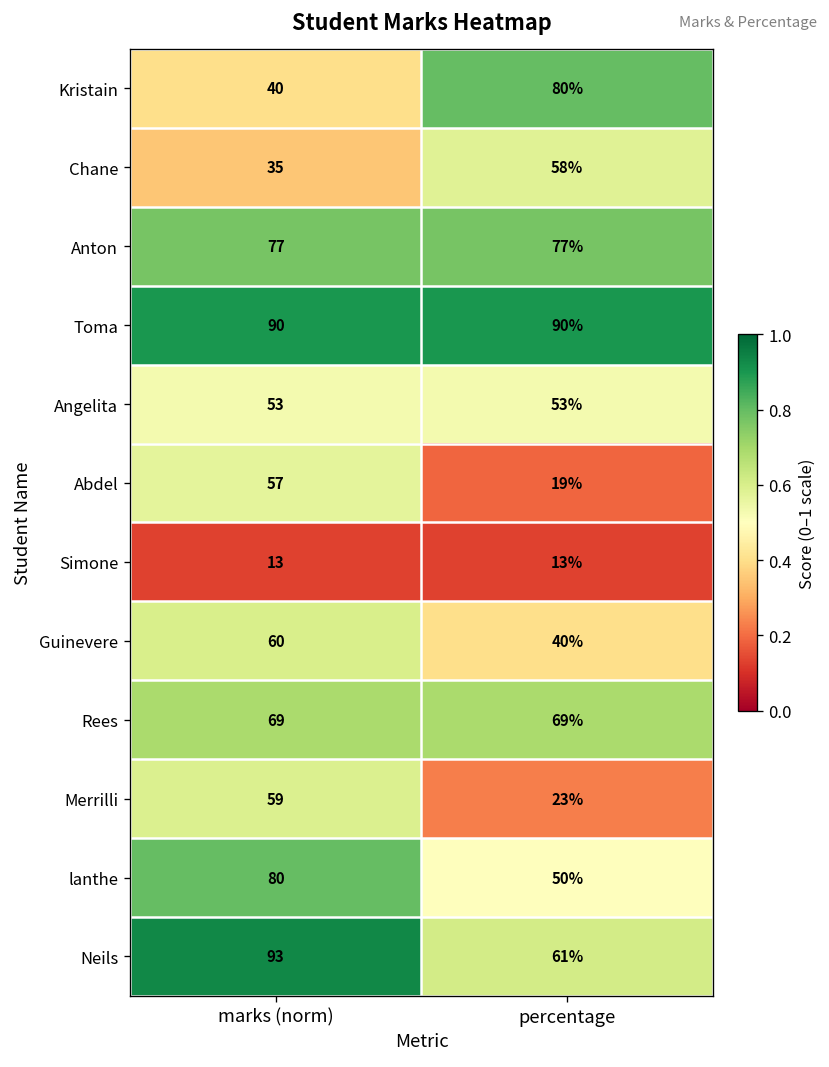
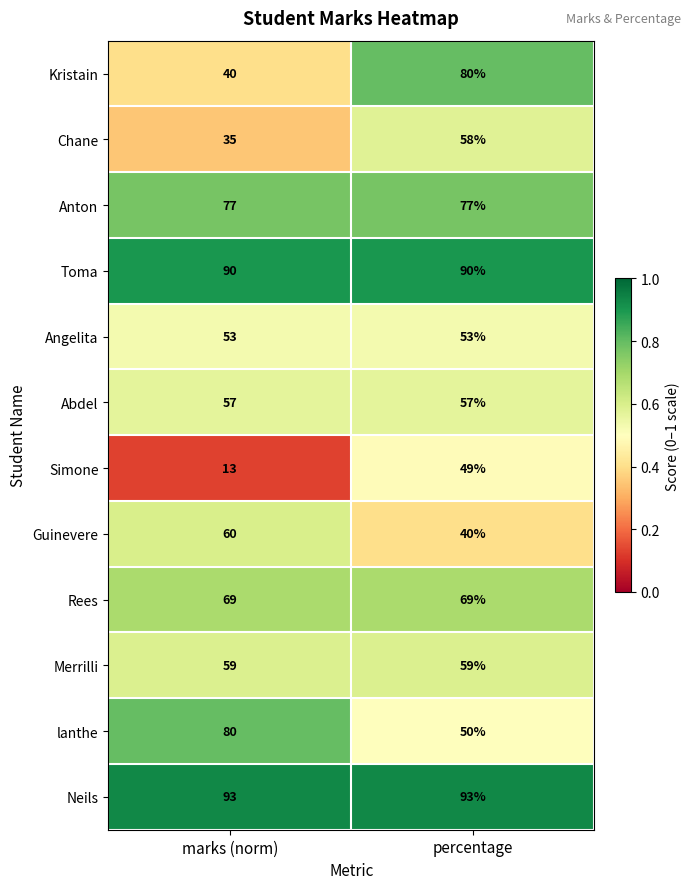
  {
    "Kristain": {
      "marks (norm)": "40",
      "percentage": "80%"
    },
    "Chane": {
      "marks (norm)": "35",
      "percentage": "58%"
    },
    "Anton": {
      "marks (norm)": "77",
      "percentage": "77%"
    },
    "Toma": {
      "marks (norm)": "90",
      "percentage": "90%"
    },
    "Angelita": {
      "marks (norm)": "53",
      "percentage": "53%"
    },
    "Abdel": {
      "marks (norm)": "57",
-     "percentage": "19%"
+     "percentage": "57%"
    },
    "Simone": {
      "marks (norm)": "13",
-     "percentage": "13%"
+     "percentage": "49%"
    },
    "Guinevere": {
      "marks (norm)": "60",
      "percentage": "40%"
    },
    "Rees": {
      "marks (norm)": "69",
      "percentage": "69%"
    },
    "Merrilli": {
      "marks (norm)": "59",
-     "percentage": "23%"
+     "percentage": "59%"
    },
    "lanthe": {
      "marks (norm)": "80",
      "percentage": "50%"
    },
    "Neils": {
      "marks (norm)": "93",
-     "percentage": "61%"
+     "percentage": "93%"
    }
  }
